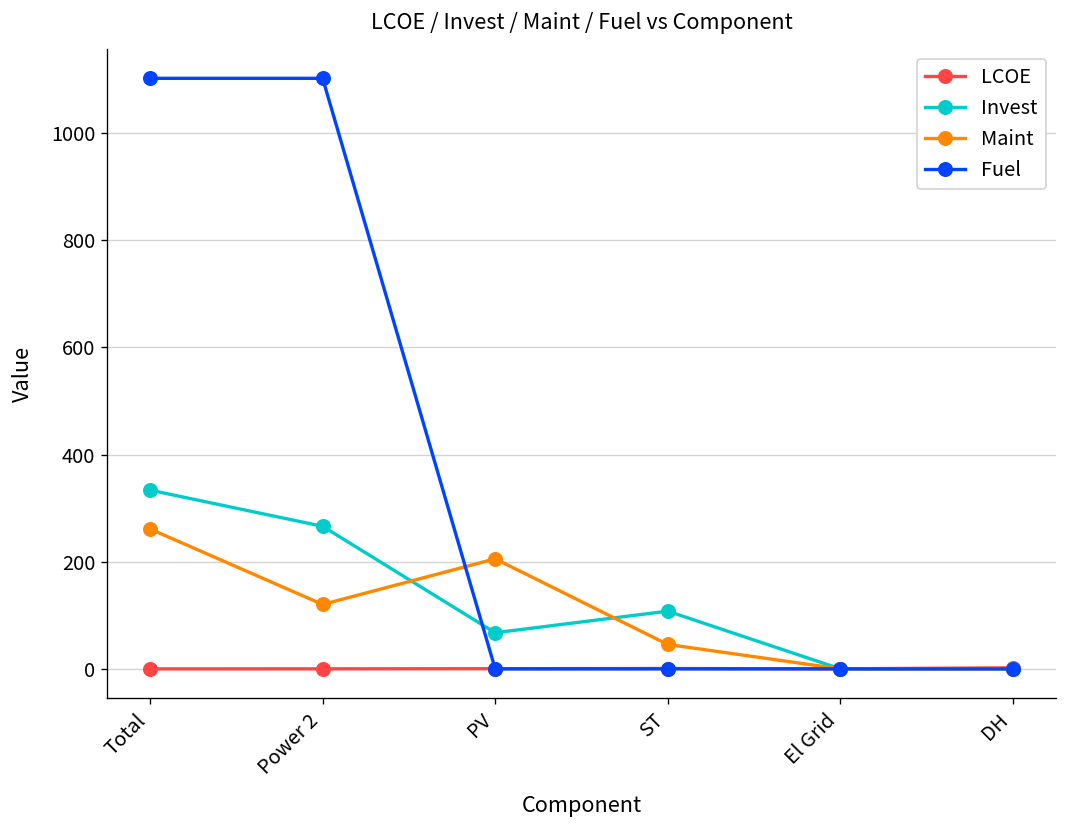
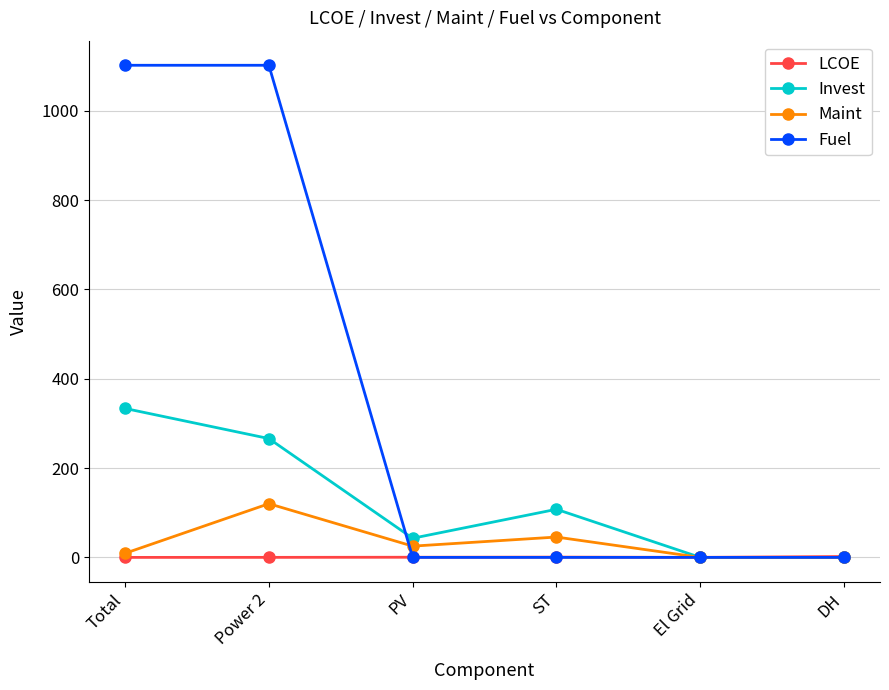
  {
    "LCOE": {
      "Total": 0,
      "Power 2": 0
    },
    "Invest": {
      "Total": 330,
      "Power 2": 270,
-     "PV": 70,
+     "PV": 40,
      "ST": 110
    },
    "Maint": {
-     "Total": 260,
+     "Total": 10,
      "Power 2": 120,
-     "PV": 210,
+     "PV": 30,
      "ST": 50
    },
    "Fuel": {
      "Total": 1100,
      "Power 2": 1100
    }
  }
